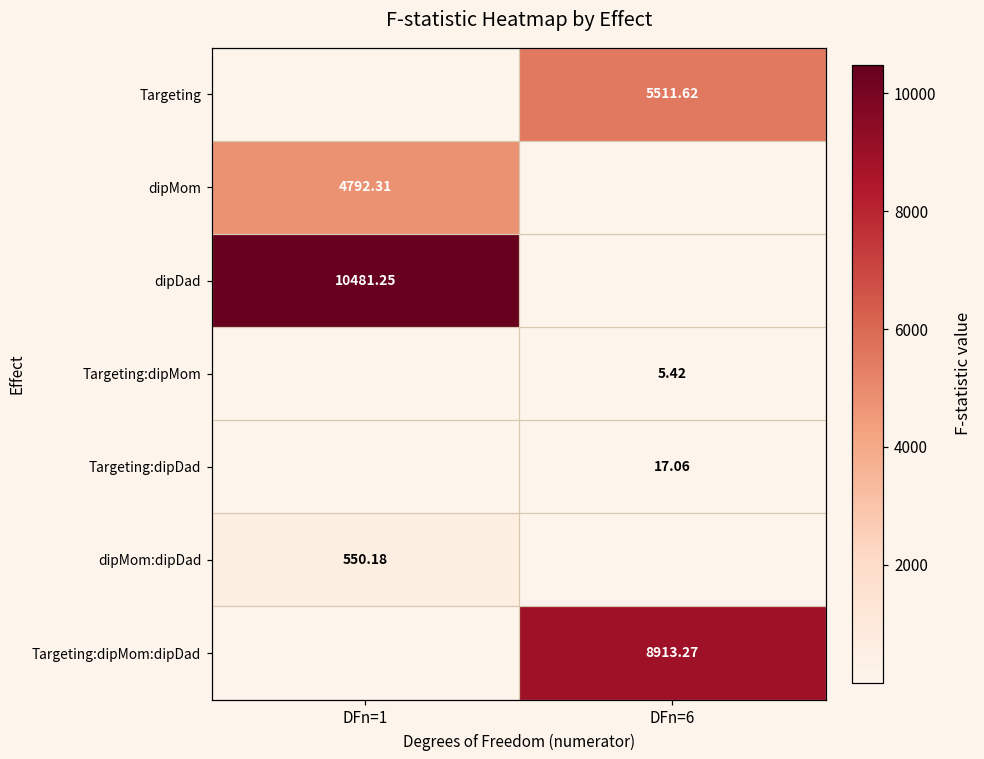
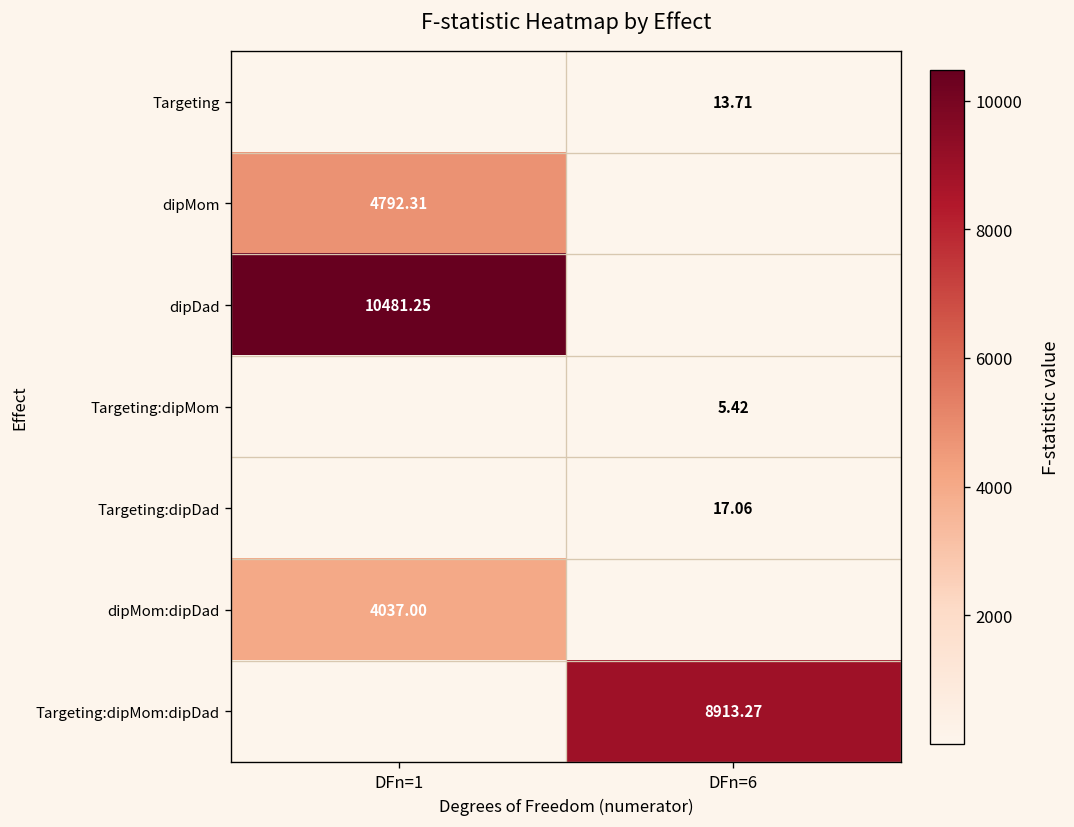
  {
    "Targeting": {
-     "DFn=6": 5511.62
+     "DFn=6": 13.71
    },
    "dipMom": {
      "DFn=1": 4792.31
    },
    "dipDad": {
      "DFn=1": 10481.25
    },
    "Targeting:dipMom": {
      "DFn=6": 5.42
    },
    "Targeting:dipDad": {
      "DFn=6": 17.06
    },
    "dipMom:dipDad": {
-     "DFn=1": 550.18
+     "DFn=1": 4037.00
    },
    "Targeting:dipMom:dipDad": {
      "DFn=6": 8913.27
    }
  }
